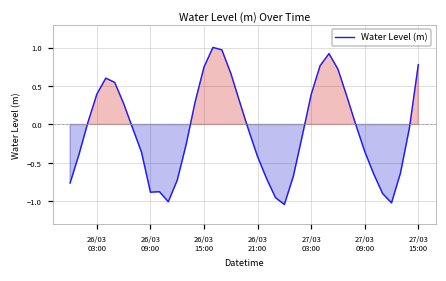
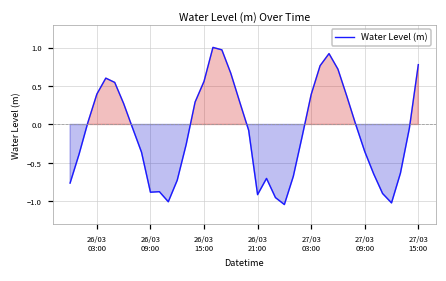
  {
    "26/03 03:00": 0.4,
    "26/03 09:00": -0.9,
-   "26/03 15:00": 0.7,
-   "26/03 21:00": -0.4,
+   "26/03 15:00": 0.6,
+   "26/03 21:00": -0.9,
    "27/03 03:00": 0.4,
    "27/03 09:00": -0.4,
    "27/03 15:00": 0.8
  }
